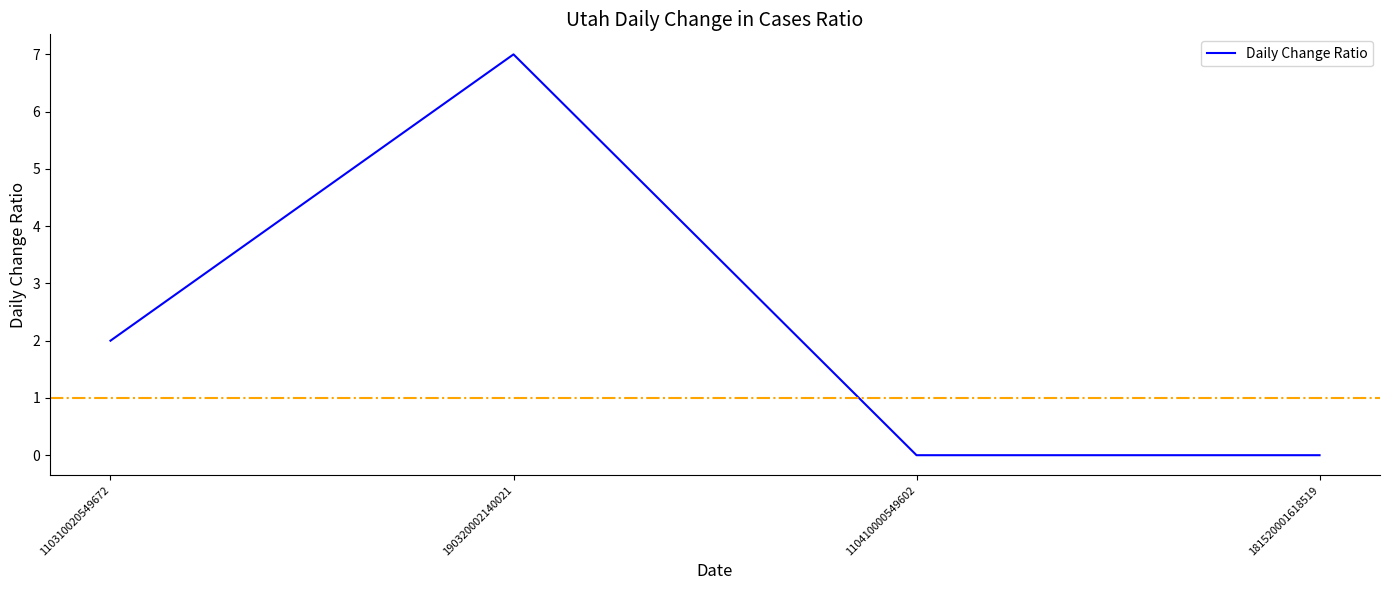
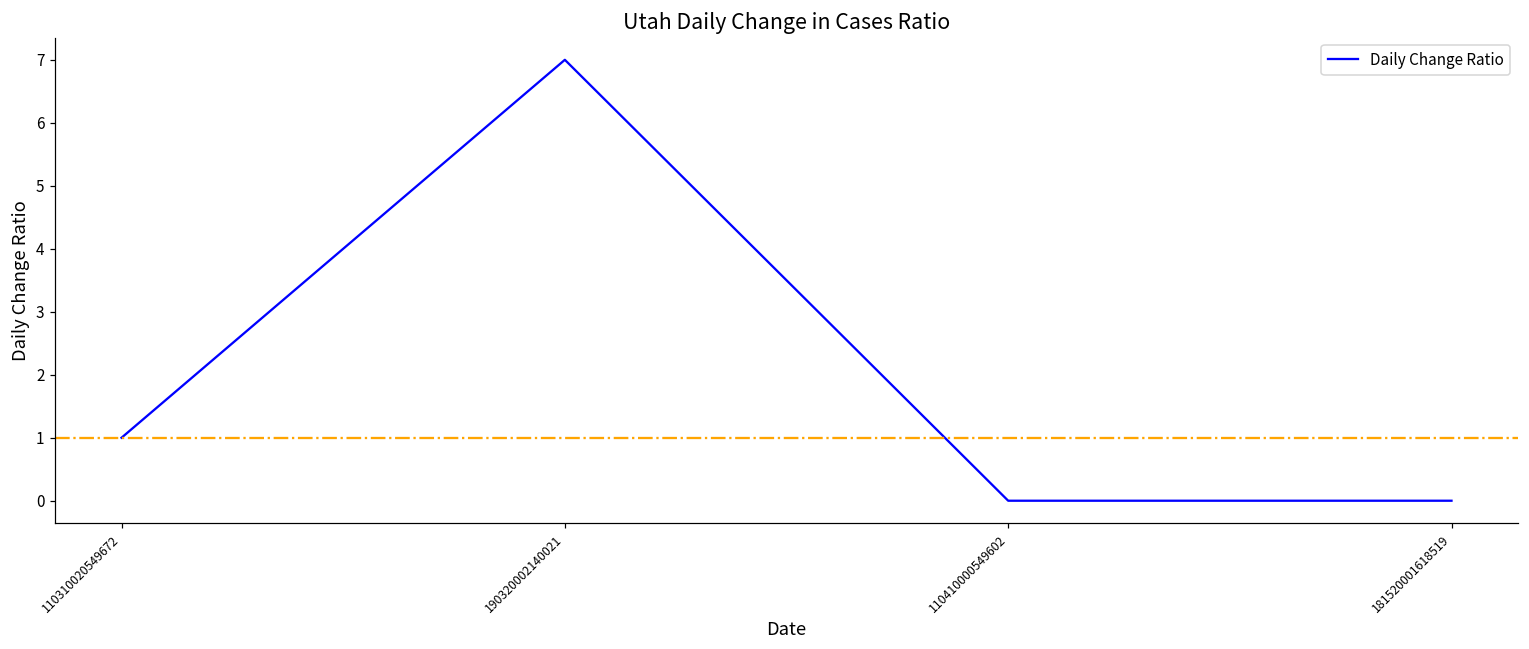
  {
-   "110310020549672": 2,
+   "110310020549672": 1,
    "190320002140021": 7,
    "110410000549602": 0,
    "181520001618519": 0
  }
